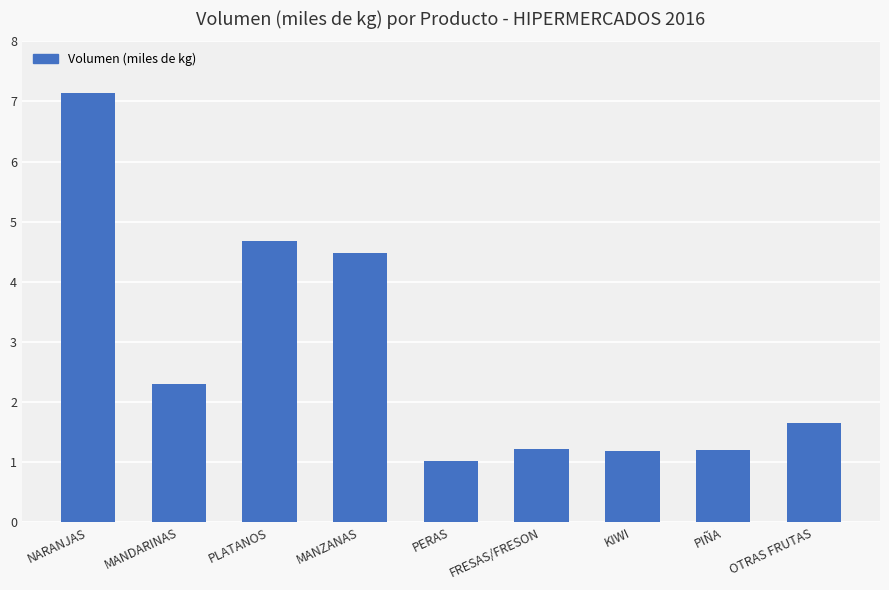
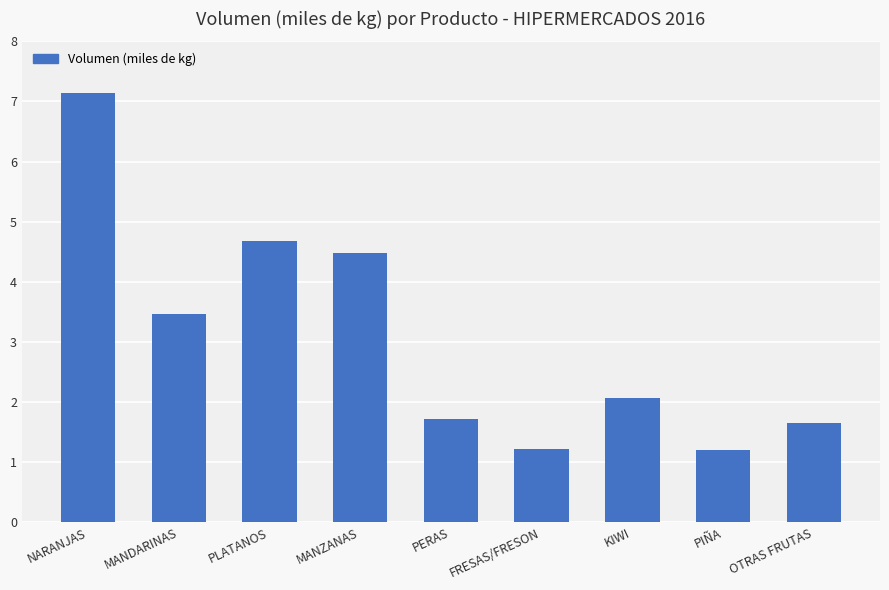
  {
    "NARANJAS": 7.1,
-   "MANDARINAS": 2.3,
+   "MANDARINAS": 3.5,
    "PLATANOS": 4.7,
    "MANZANAS": 4.5,
-   "PERAS": 1.0,
+   "PERAS": 1.7,
    "FRESAS/FRESON": 1.2,
-   "KIWI": 1.2,
+   "KIWI": 2.1,
    "PIÑA": 1.2,
    "OTRAS FRUTAS": 1.7
  }
